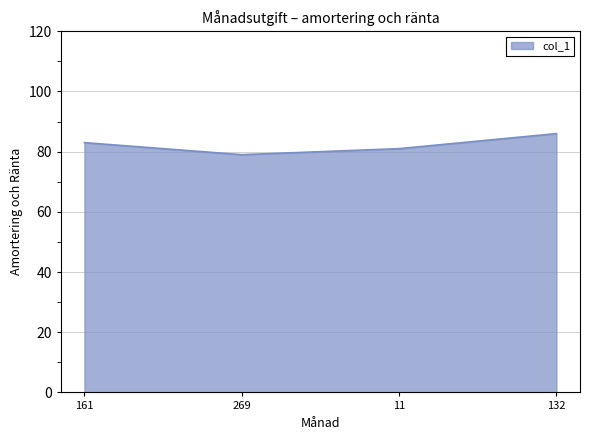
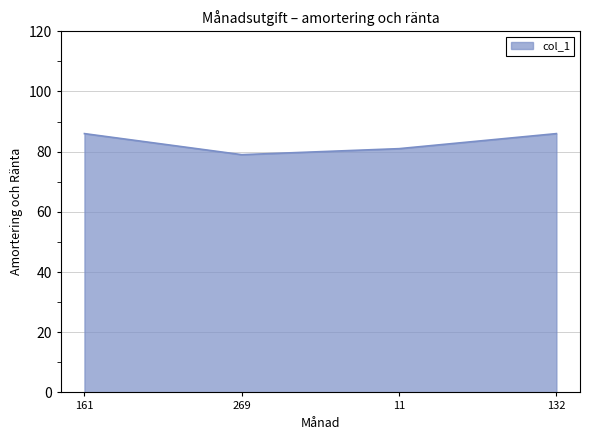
  {
-   "161": 83,
+   "161": 86,
    "269": 79,
    "11": 81,
    "132": 86
  }
